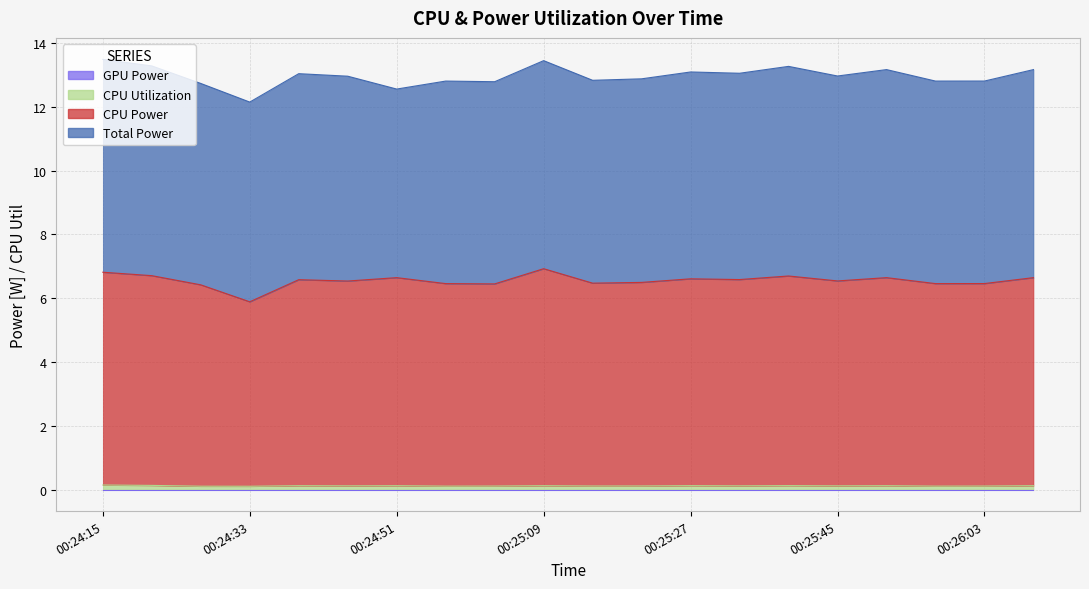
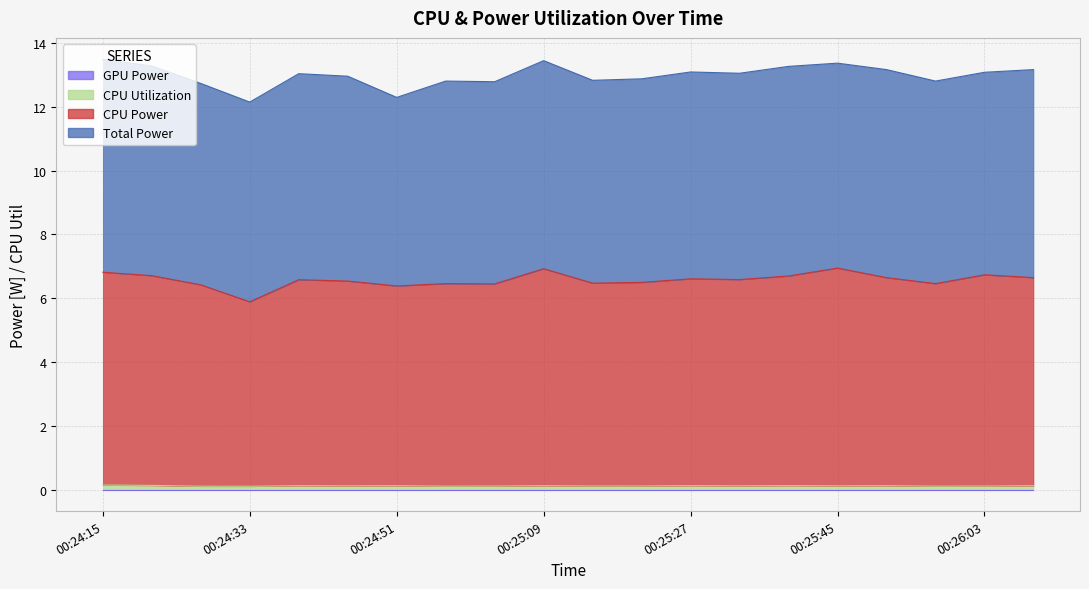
  {
    "GPU Power": {
      "00:24:15": 0.0,
      "00:24:33": 0.0,
      "00:24:51": 0.0,
      "00:25:09": 0.0,
      "00:25:27": 0.0,
      "00:25:45": 0.0,
      "00:26:03": 0.0
    },
    "CPU Utilization": {
      "00:24:15": 0.1,
      "00:24:33": 0.1,
      "00:24:51": 0.1,
      "00:25:09": 0.1,
      "00:25:27": 0.1,
      "00:25:45": 0.1,
      "00:26:03": 0.1
    },
    "CPU Power": {
      "00:24:15": 6.7,
      "00:24:33": 5.8,
-     "00:24:51": 6.5,
+     "00:24:51": 6.3,
      "00:25:09": 6.8,
      "00:25:27": 6.5,
-     "00:25:45": 6.4,
-     "00:26:03": 6.3
+     "00:25:45": 6.8,
+     "00:26:03": 6.6
    },
    "Total Power": {
      "00:24:33": 6.3,
      "00:24:51": 5.9,
      "00:25:09": 6.5,
      "00:25:27": 6.5,
      "00:25:45": 6.4,
      "00:26:03": 6.3
    }
  }
